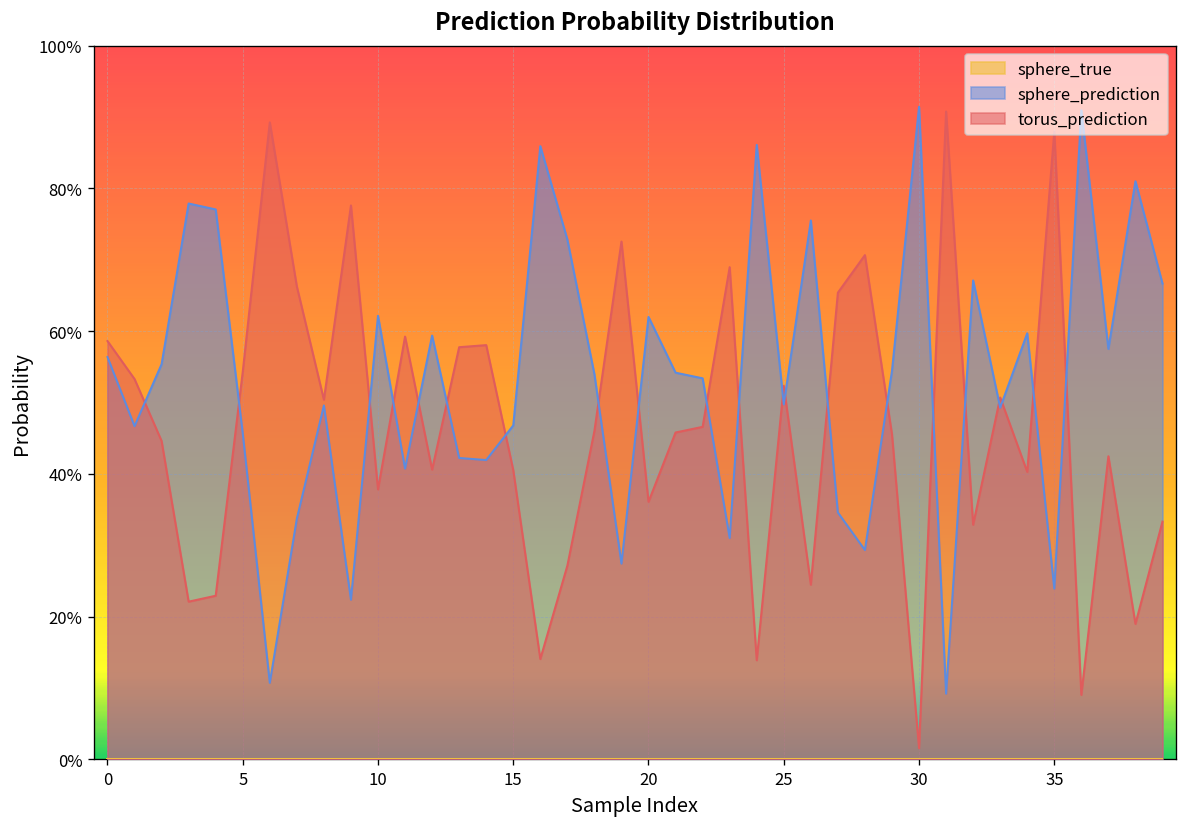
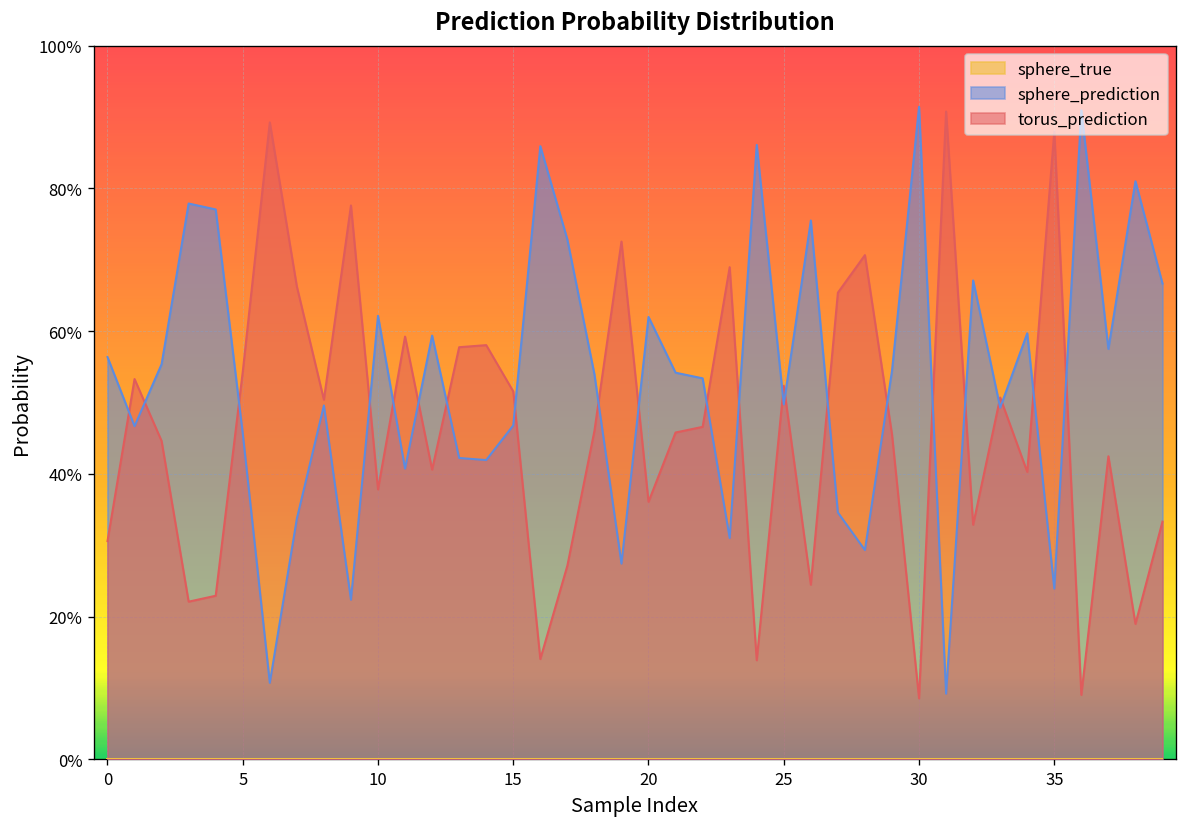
  {
    "sphere_true": {
      "0": "0%",
      "5": "0%",
      "10": "0%",
      "15": "0%",
      "20": "0%",
      "25": "0%",
      "30": "0%",
      "35": "0%"
    },
    "sphere_prediction": {
      "0": "56%",
      "5": "46%",
      "10": "62%",
      "15": "47%",
      "20": "62%",
      "25": "50%",
      "30": "91%",
      "35": "24%"
    },
    "torus_prediction": {
-     "0": "59%",
+     "0": "31%",
      "5": "54%",
      "10": "38%",
-     "15": "41%",
+     "15": "52%",
      "20": "36%",
      "25": "52%",
-     "30": "2%"
+     "30": "9%"
    }
  }
